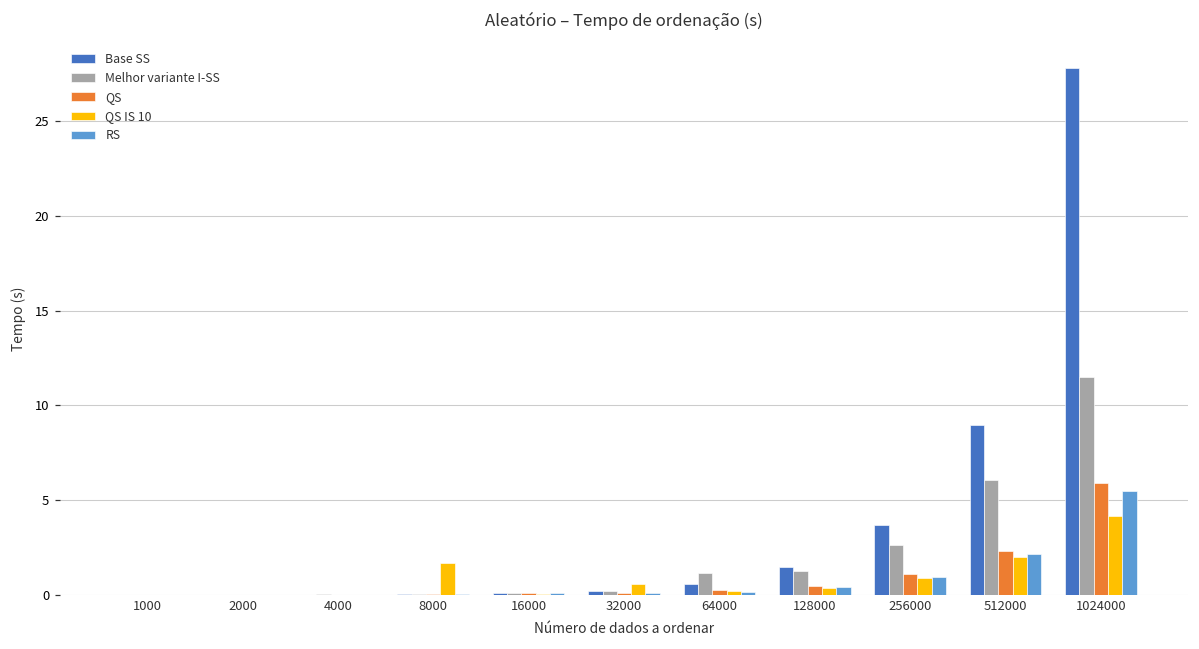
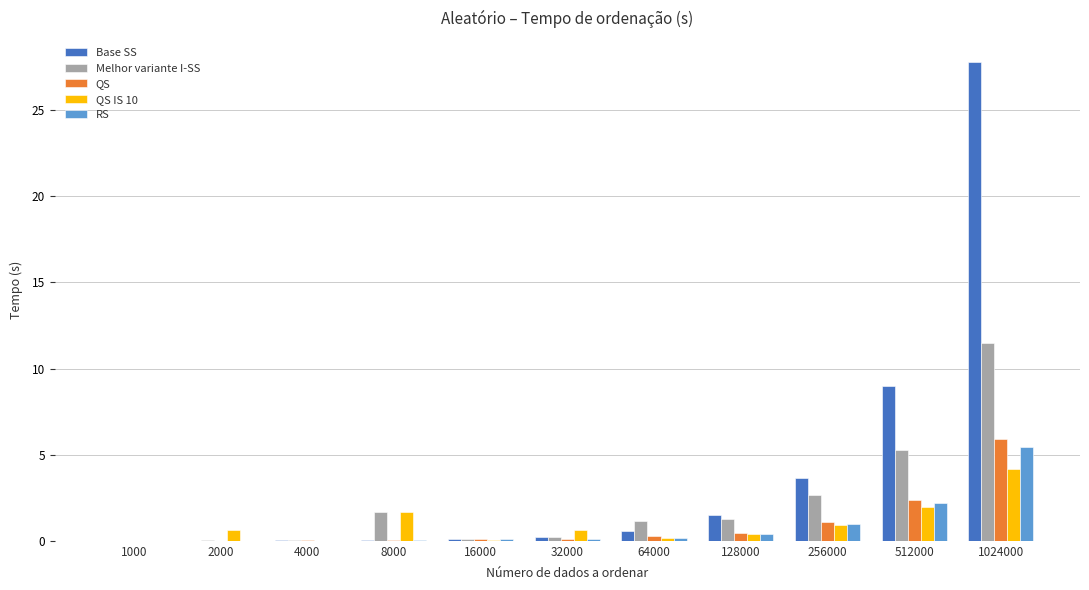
  {
    "Melhor variante I-SS": {
-     "8000": 0.1,
+     "8000": 1.7,
      "32000": 0.2,
      "64000": 1.1,
      "128000": 1.3,
      "256000": 2.7,
-     "512000": 6.1,
+     "512000": 5.3,
      "1024000": 11.5
    },
    "QS": {
      "64000": 0.3,
      "128000": 0.5,
      "256000": 1.1,
      "512000": 2.3,
      "1024000": 5.9
    },
    "QS IS 10": {
-     "2000": 0.0,
+     "2000": 0.6,
      "8000": 1.7,
      "32000": 0.6,
      "64000": 0.2,
      "128000": 0.4,
      "256000": 0.9,
      "512000": 2.0,
      "1024000": 4.1
    }
  }
